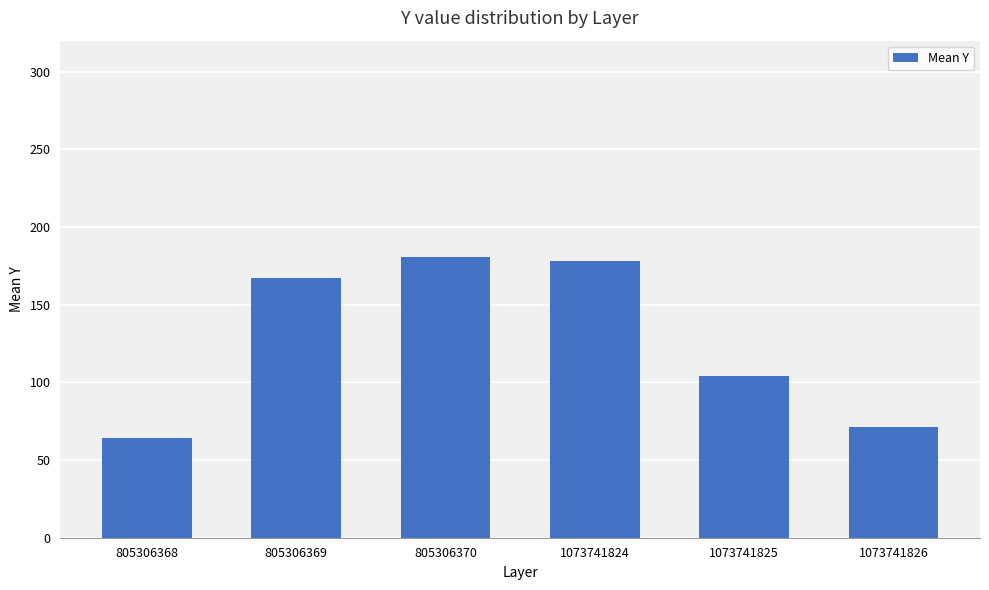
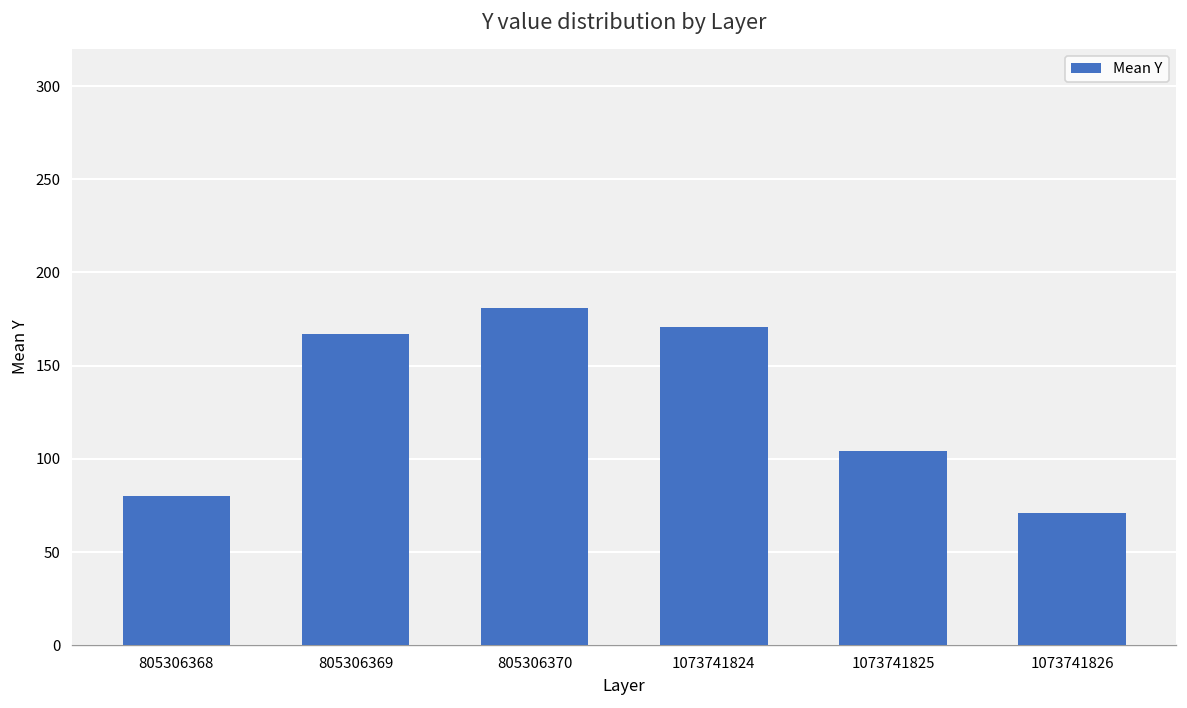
  {
-   "805306368": 64,
+   "805306368": 80,
    "805306369": 167,
    "805306370": 181,
-   "1073741824": 178,
+   "1073741824": 171,
    "1073741825": 104,
    "1073741826": 71
  }
